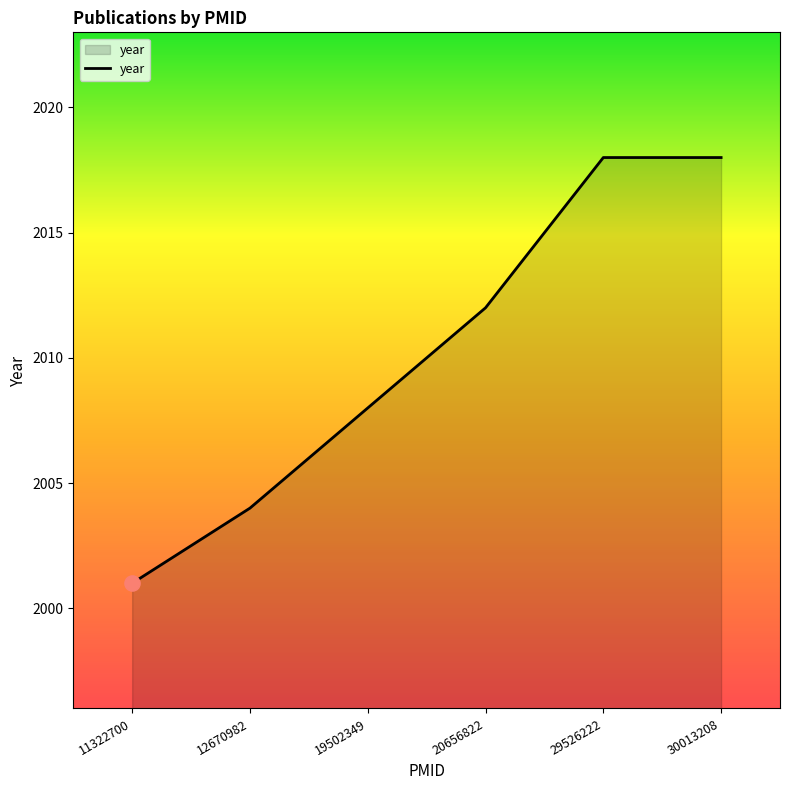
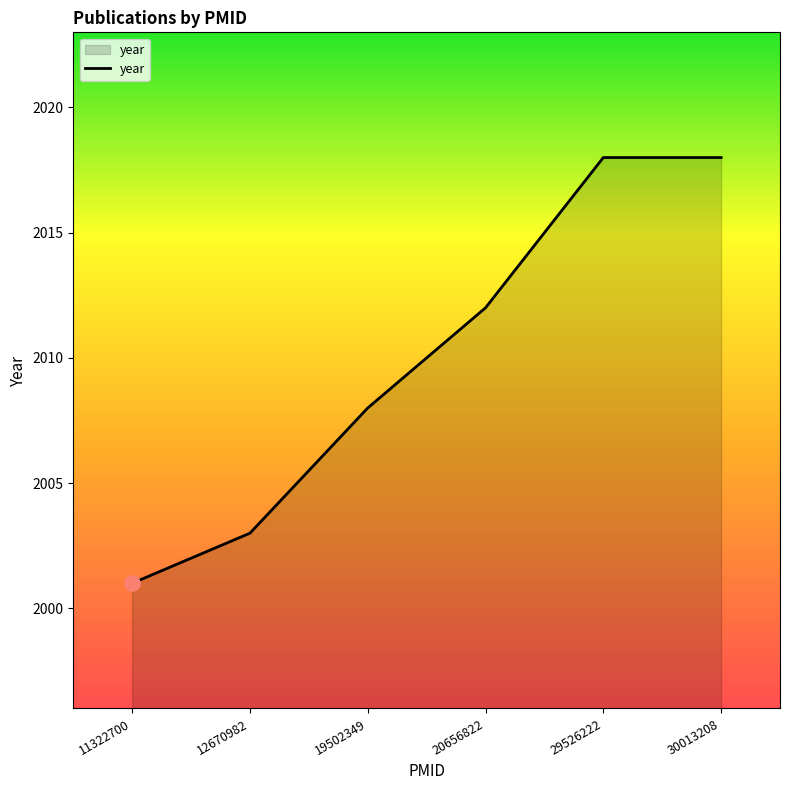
  {
    "year": {
-     "12670982": 2004,
+     "12670982": 2003,
      "19502349": 2008,
      "20656822": 2012,
      "29526222": 2018,
      "30013208": 2018
    }
  }
